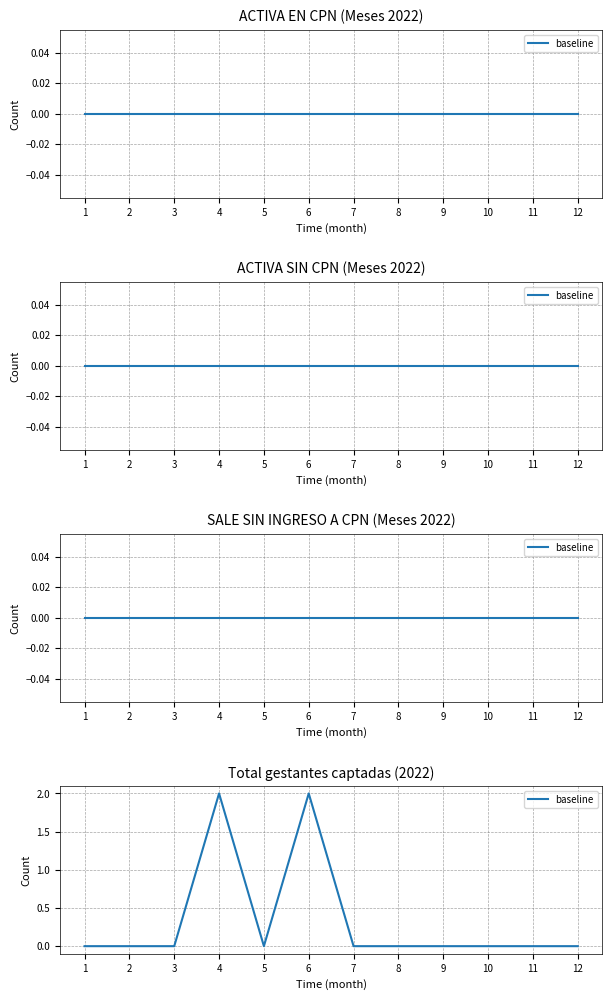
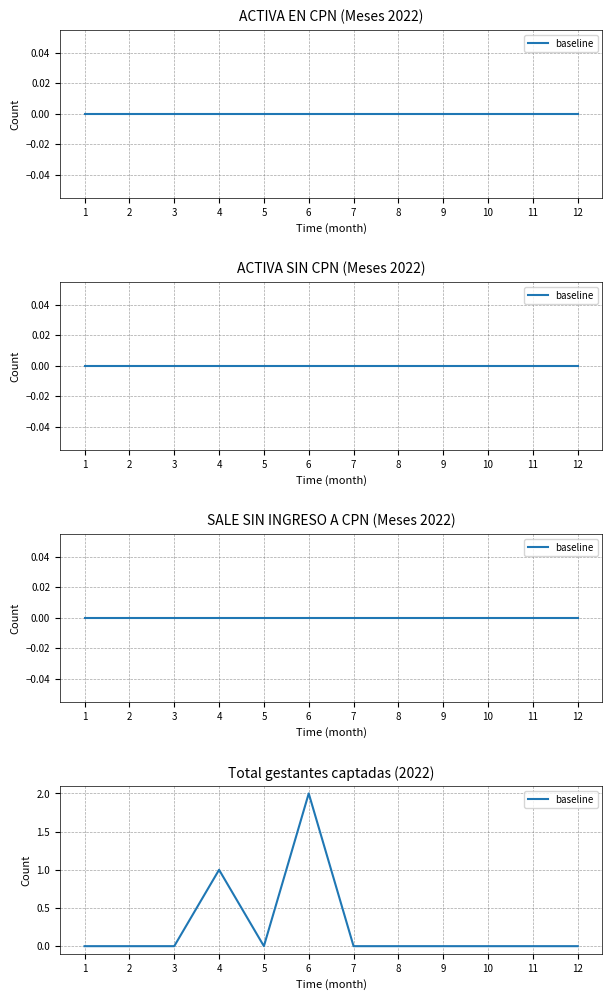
  {
    "ACTIVA EN CPN (Meses 2022)": {
      "1": 0.000,
      "2": 0.000,
      "3": 0.000,
      "4": 0.000,
      "5": 0.000,
      "6": 0.000,
      "7": 0.000,
      "8": 0.000,
      "9": 0.000,
      "10": 0.000,
      "11": 0.000,
      "12": 0.000
    },
    "ACTIVA SIN CPN (Meses 2022)": {
      "1": 0.000,
      "2": 0.000,
      "3": 0.000,
      "4": 0.000,
      "5": 0.000,
      "6": 0.000,
      "7": 0.000,
      "8": 0.000,
      "9": 0.000,
      "10": 0.000,
      "11": 0.000,
      "12": 0.000
    },
    "SALE SIN INGRESO A CPN (Meses 2022)": {
      "1": 0.000,
      "2": 0.000,
      "3": 0.000,
      "4": 0.000,
      "5": 0.000,
      "6": 0.000,
      "7": 0.000,
      "8": 0.000,
      "9": 0.000,
      "10": 0.000,
      "11": 0.000,
      "12": 0.000
    },
    "Total gestantes captadas (2022)": {
      "1": 0,
      "2": 0,
      "3": 0,
-     "4": 2,
+     "4": 1,
      "5": 0,
      "6": 2,
      "7": 0,
      "8": 0,
      "9": 0,
      "10": 0,
      "11": 0,
      "12": 0
    }
  }
